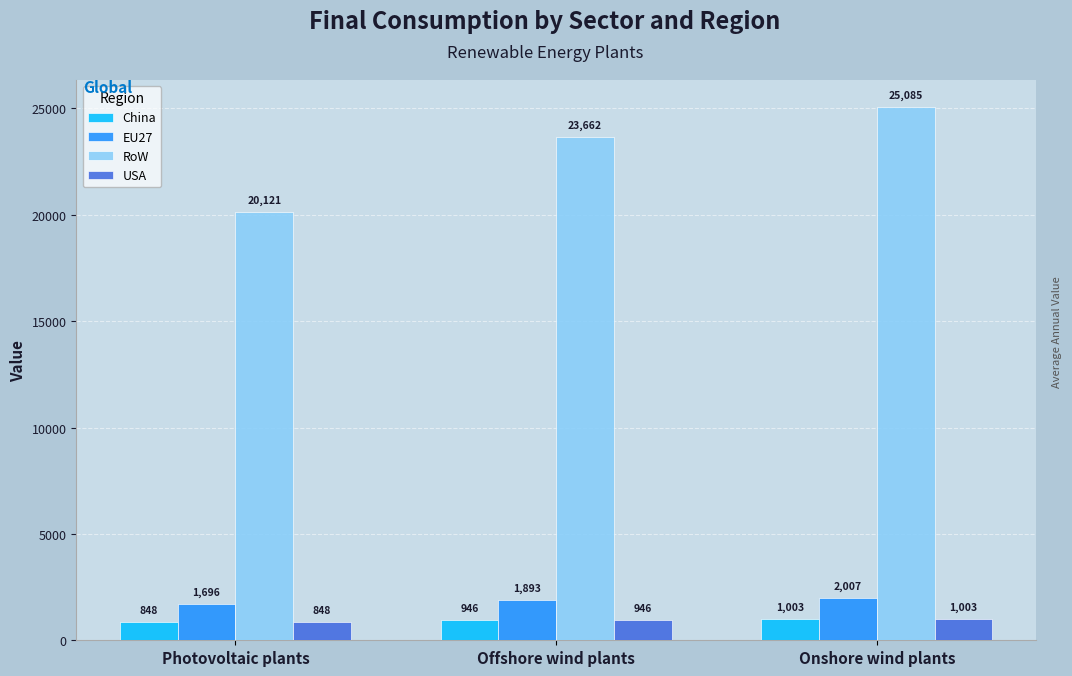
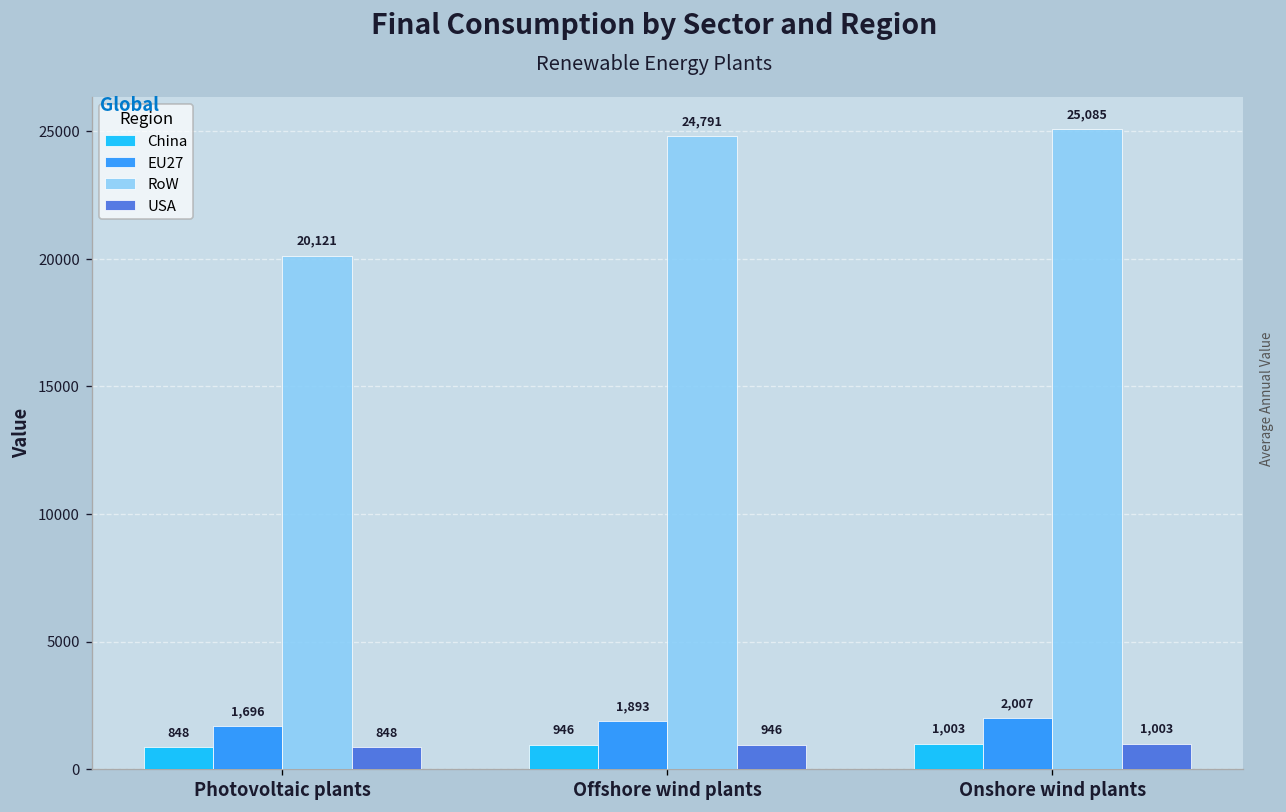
  {
    "RoW": {
      "Photovoltaic plants": "20,121",
-     "Offshore wind plants": "23,662",
+     "Offshore wind plants": "24,791",
      "Onshore wind plants": "25,085"
    },
    "USA": {
      "Photovoltaic plants": "848",
      "Offshore wind plants": "946",
      "Onshore wind plants": "1,003"
    }
  }
